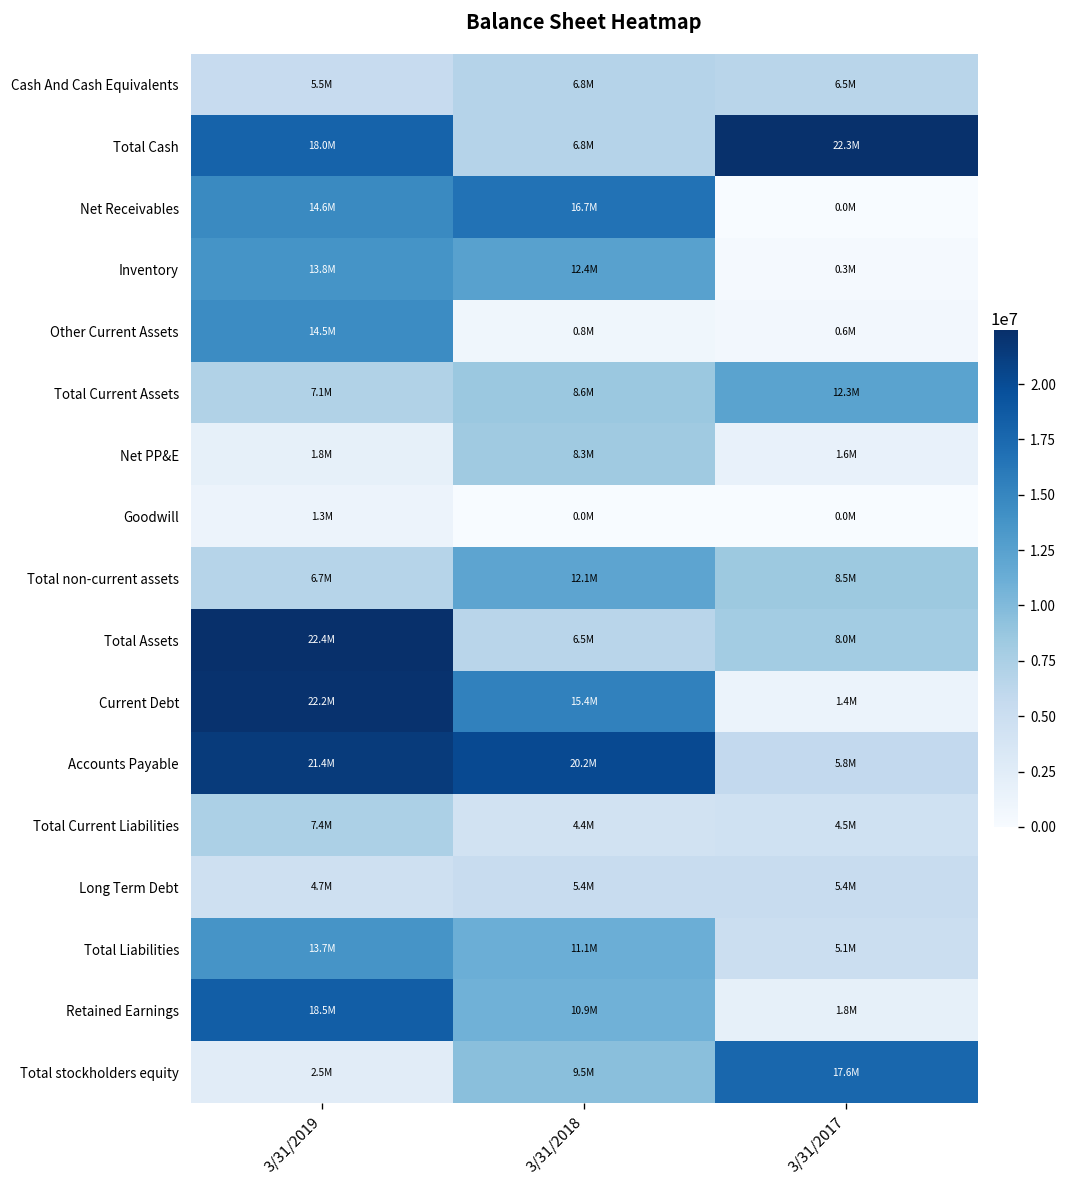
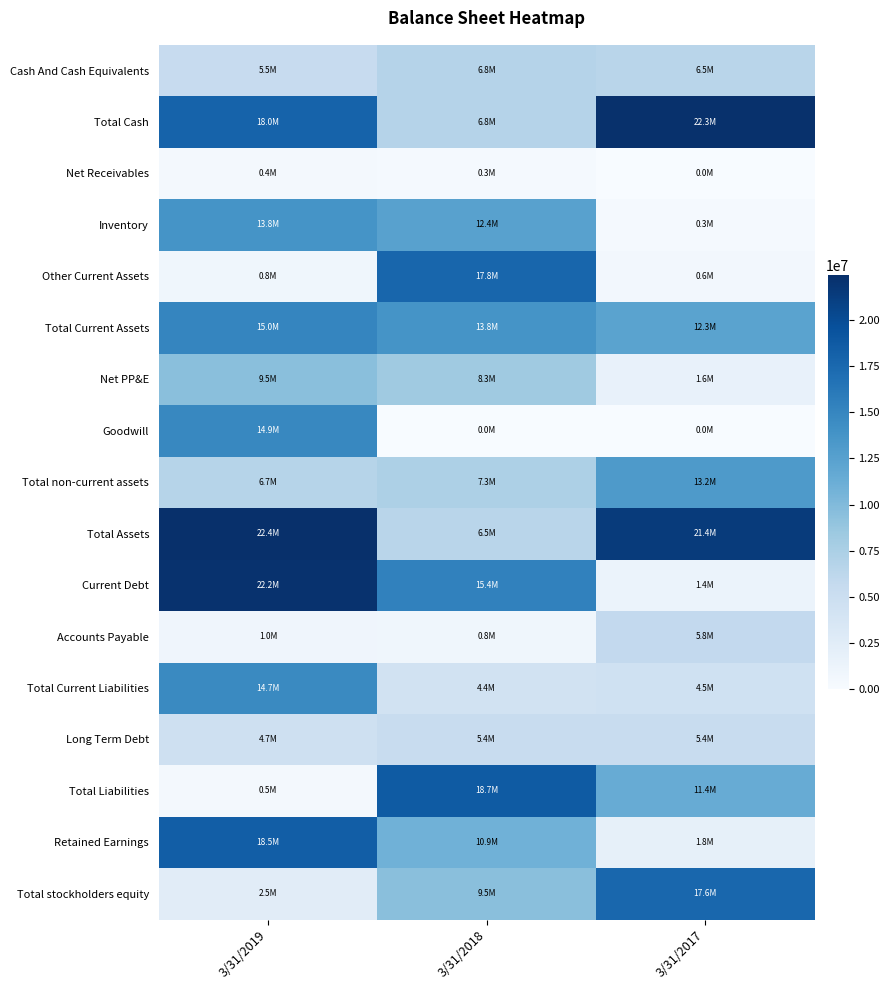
  {
    "Net Receivables": {
-     "3/31/2019": "14.6M",
-     "3/31/2018": "16.7M"
+     "3/31/2019": "0.4M",
+     "3/31/2018": "0.3M"
    },
    "Other Current Assets": {
-     "3/31/2019": "14.5M",
-     "3/31/2018": "0.8M"
+     "3/31/2019": "0.8M",
+     "3/31/2018": "17.8M"
    },
    "Total Current Assets": {
-     "3/31/2019": "7.1M",
-     "3/31/2018": "8.6M"
+     "3/31/2019": "15.0M",
+     "3/31/2018": "13.8M"
    },
    "Net PP&E": {
-     "3/31/2019": "1.8M"
+     "3/31/2019": "9.5M"
    },
    "Goodwill": {
-     "3/31/2019": "1.3M"
+     "3/31/2019": "14.9M"
    },
    "Total non-current assets": {
-     "3/31/2018": "12.1M",
-     "3/31/2017": "8.5M"
+     "3/31/2018": "7.3M",
+     "3/31/2017": "13.2M"
    },
    "Total Assets": {
-     "3/31/2017": "8.0M"
+     "3/31/2017": "21.4M"
    },
    "Accounts Payable": {
-     "3/31/2019": "21.4M",
-     "3/31/2018": "20.2M"
+     "3/31/2019": "1.0M",
+     "3/31/2018": "0.8M"
    },
    "Total Current Liabilities": {
-     "3/31/2019": "7.4M"
+     "3/31/2019": "14.7M"
    },
    "Total Liabilities": {
-     "3/31/2019": "13.7M",
-     "3/31/2018": "11.1M",
-     "3/31/2017": "5.1M"
+     "3/31/2019": "0.5M",
+     "3/31/2018": "18.7M",
+     "3/31/2017": "11.4M"
    }
  }
